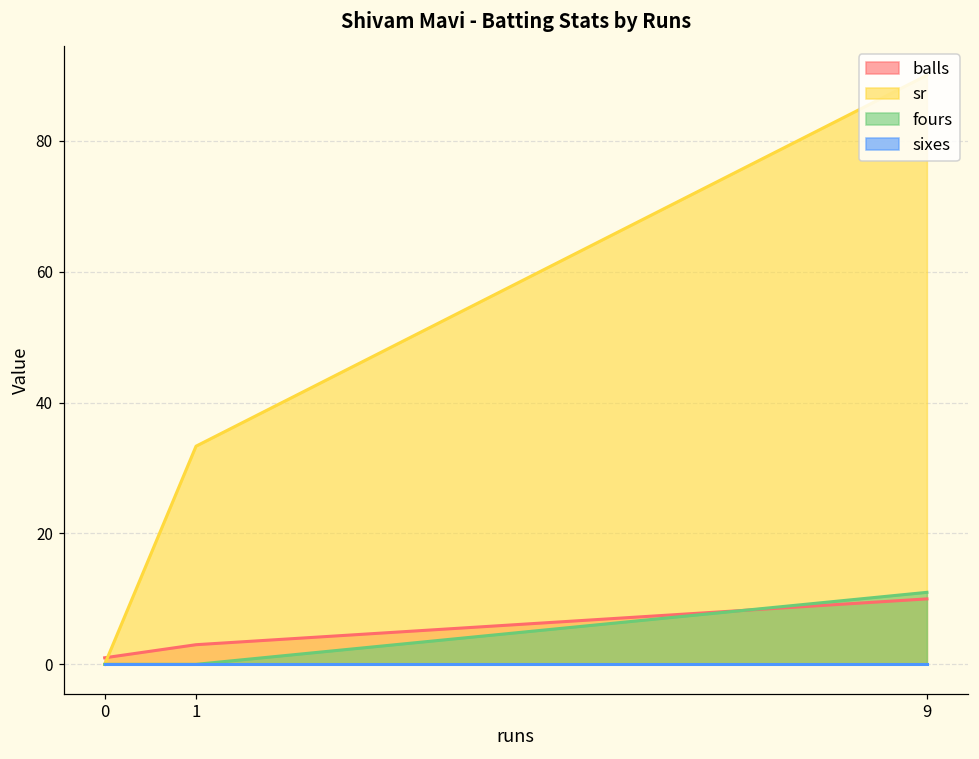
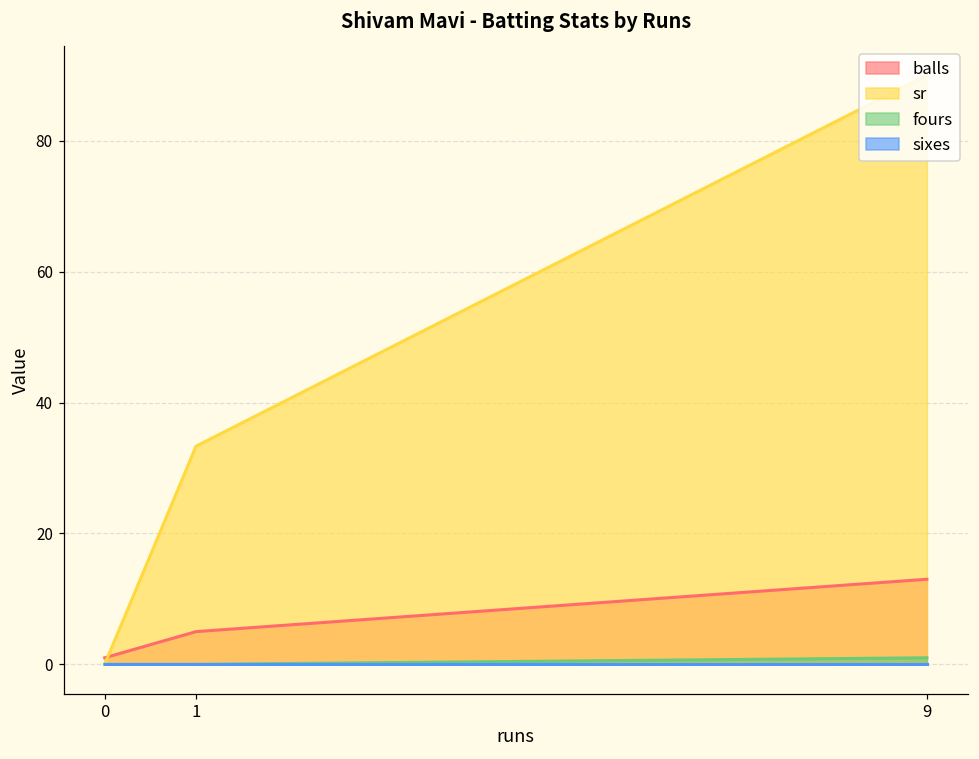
  {
    "balls": {
      "0": 1,
-     "1": 3,
-     "9": 10
+     "1": 5,
+     "9": 13
    },
    "sr": {
      "1": 33
    },
    "fours": {
-     "9": 11
+     "9": 1
    },
    "sixes": {
      "9": 0
    }
  }
